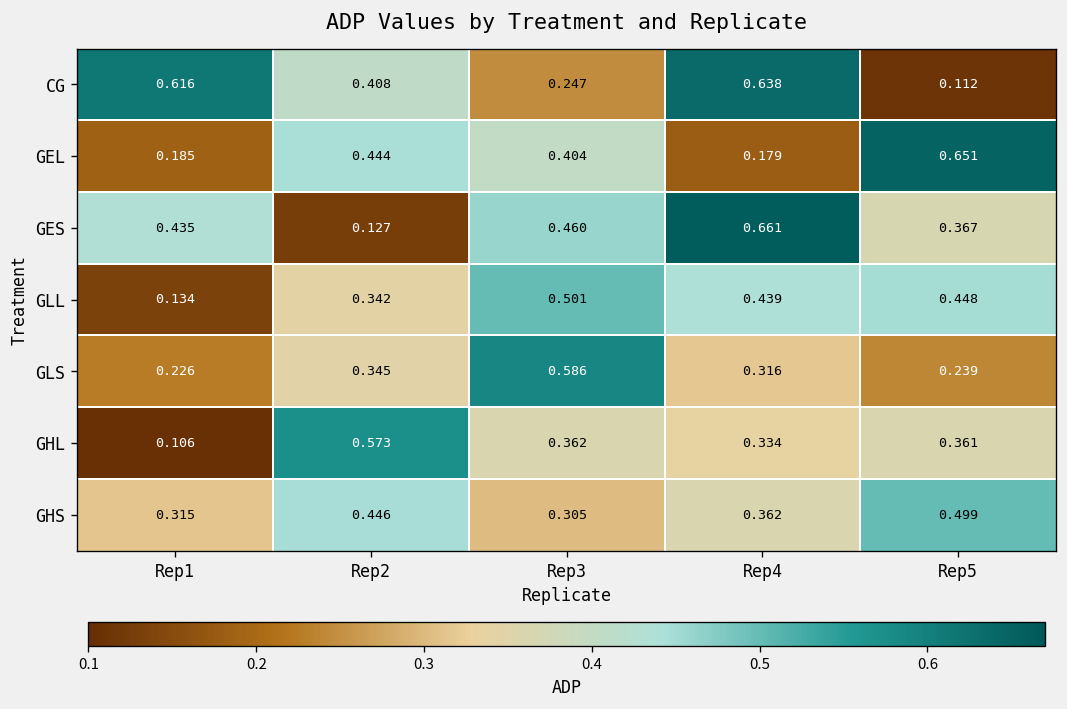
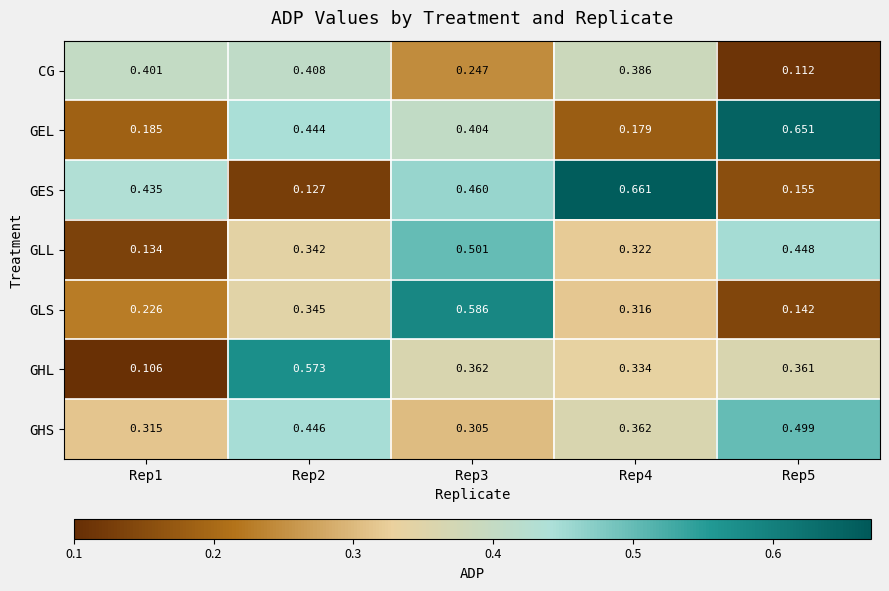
  {
    "CG": {
-     "Rep1": 0.616,
+     "Rep1": 0.401,
      "Rep2": 0.408,
      "Rep3": 0.247,
-     "Rep4": 0.638,
+     "Rep4": 0.386,
      "Rep5": 0.112
    },
    "GEL": {
      "Rep1": 0.185,
      "Rep2": 0.444,
      "Rep3": 0.404,
      "Rep4": 0.179,
      "Rep5": 0.651
    },
    "GES": {
      "Rep1": 0.435,
      "Rep2": 0.127,
      "Rep3": 0.460,
      "Rep4": 0.661,
-     "Rep5": 0.367
+     "Rep5": 0.155
    },
    "GLL": {
      "Rep1": 0.134,
      "Rep2": 0.342,
      "Rep3": 0.501,
-     "Rep4": 0.439,
+     "Rep4": 0.322,
      "Rep5": 0.448
    },
    "GLS": {
      "Rep1": 0.226,
      "Rep2": 0.345,
      "Rep3": 0.586,
      "Rep4": 0.316,
-     "Rep5": 0.239
+     "Rep5": 0.142
    },
    "GHL": {
      "Rep1": 0.106,
      "Rep2": 0.573,
      "Rep3": 0.362,
      "Rep4": 0.334,
      "Rep5": 0.361
    },
    "GHS": {
      "Rep1": 0.315,
      "Rep2": 0.446,
      "Rep3": 0.305,
      "Rep4": 0.362,
      "Rep5": 0.499
    }
  }
